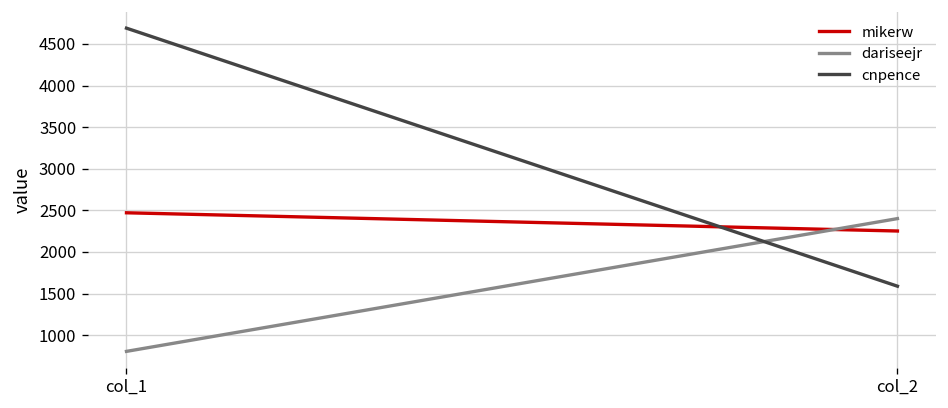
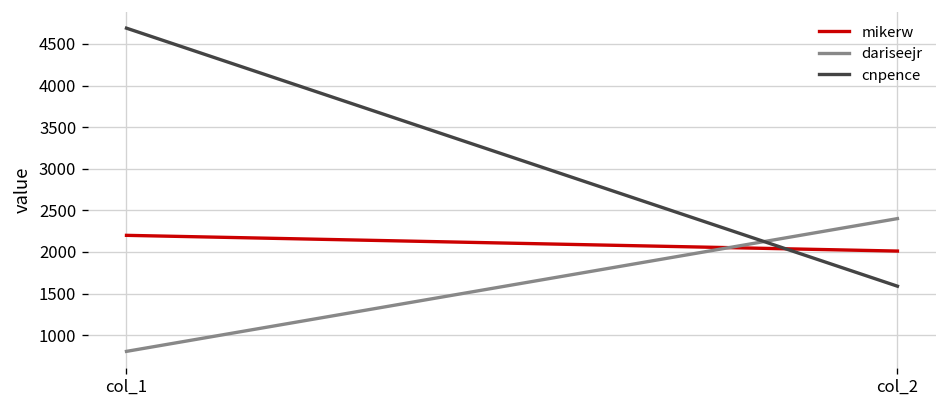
  {
    "mikerw": {
-     "col_1": 2500,
-     "col_2": 2300
+     "col_1": 2200,
+     "col_2": 2000
    },
    "dariseejr": {
      "col_1": 800,
      "col_2": 2400
    },
    "cnpence": {
      "col_1": 4700,
      "col_2": 1600
    }
  }
